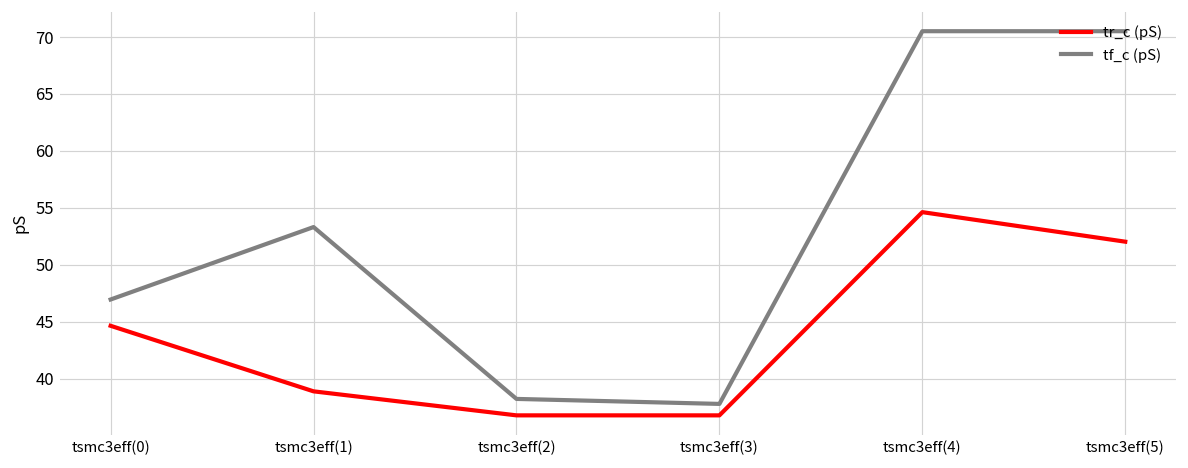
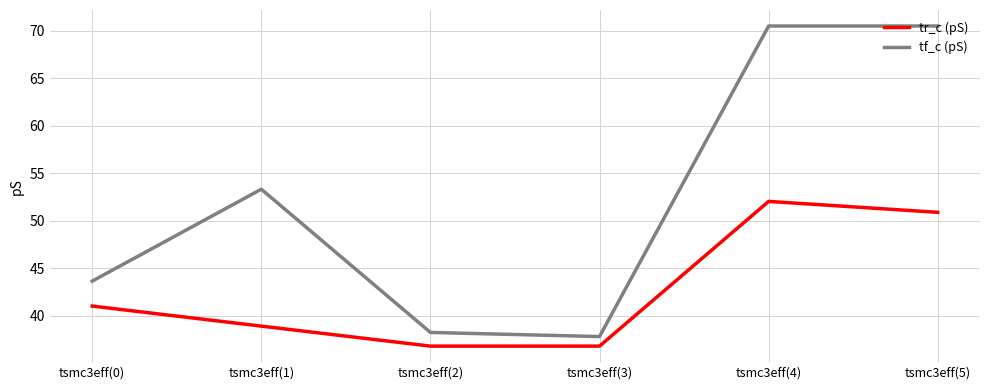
  {
    "tr_c (pS)": {
-     "tsmc3eff(0)": 45,
+     "tsmc3eff(0)": 41,
      "tsmc3eff(1)": 39,
      "tsmc3eff(2)": 37,
      "tsmc3eff(3)": 37,
-     "tsmc3eff(4)": 55,
-     "tsmc3eff(5)": 52
+     "tsmc3eff(4)": 52,
+     "tsmc3eff(5)": 51
    },
    "tf_c (pS)": {
-     "tsmc3eff(0)": 47,
+     "tsmc3eff(0)": 44,
      "tsmc3eff(1)": 53,
      "tsmc3eff(2)": 38,
      "tsmc3eff(3)": 38,
      "tsmc3eff(4)": 71,
      "tsmc3eff(5)": 71
    }
  }
